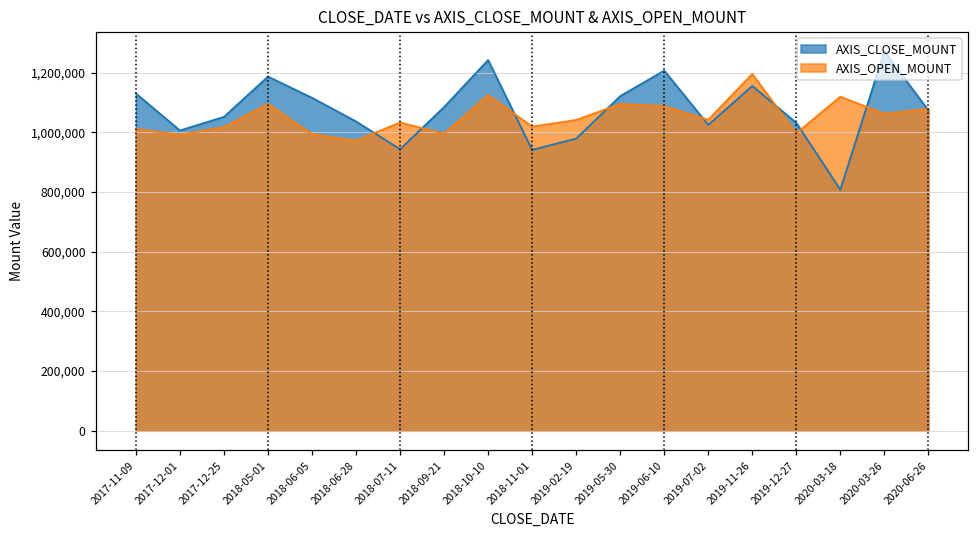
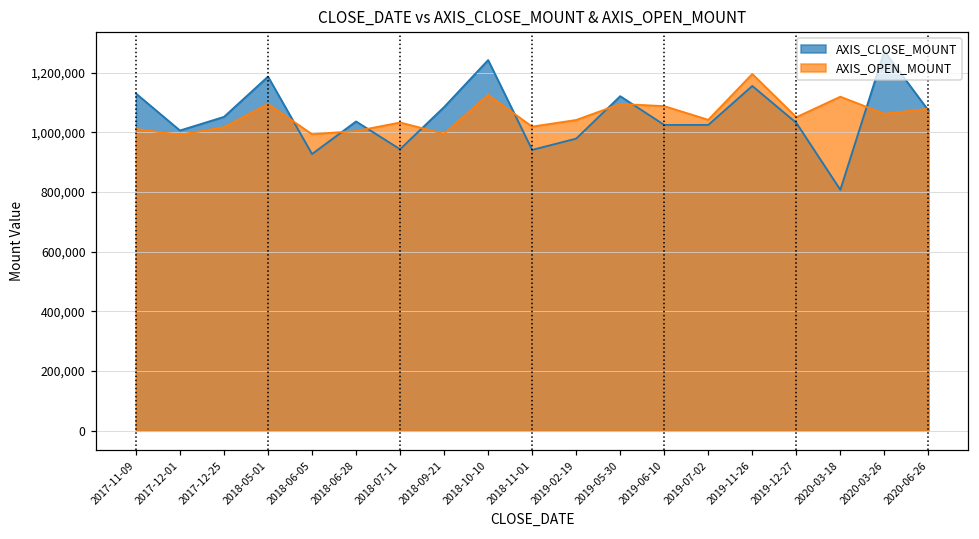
  {
    "AXIS_CLOSE_MOUNT": {
      "2017-11-09": "1,130,000",
      "2017-12-01": "1,010,000",
      "2017-12-25": "1,050,000",
      "2018-05-01": "1,190,000",
-     "2018-06-05": "1,120,000",
+     "2018-06-05": "930,000",
      "2018-06-28": "1,040,000",
      "2018-07-11": "940,000",
      "2018-09-21": "1,090,000",
      "2018-10-10": "1,240,000",
      "2018-11-01": "940,000",
      "2019-02-19": "980,000",
      "2019-05-30": "1,120,000",
-     "2019-06-10": "1,210,000",
+     "2019-06-10": "1,030,000",
      "2019-07-02": "1,030,000",
      "2019-11-26": "1,160,000",
      "2019-12-27": "1,030,000",
      "2020-03-18": "810,000"
    },
    "AXIS_OPEN_MOUNT": {
      "2017-11-09": "1,010,000",
      "2017-12-01": "990,000",
      "2017-12-25": "1,020,000",
      "2018-05-01": "1,100,000",
      "2018-06-05": "990,000",
-     "2018-06-28": "970,000",
+     "2018-06-28": "1,000,000",
      "2018-07-11": "1,030,000",
      "2018-09-21": "1,000,000",
      "2018-10-10": "1,130,000",
      "2018-11-01": "1,020,000",
      "2019-02-19": "1,040,000",
      "2019-05-30": "1,100,000",
      "2019-06-10": "1,090,000",
      "2019-07-02": "1,040,000",
      "2019-11-26": "1,200,000",
-     "2019-12-27": "1,000,000",
+     "2019-12-27": "1,050,000",
      "2020-03-18": "1,120,000",
      "2020-03-26": "1,060,000"
    }
  }
